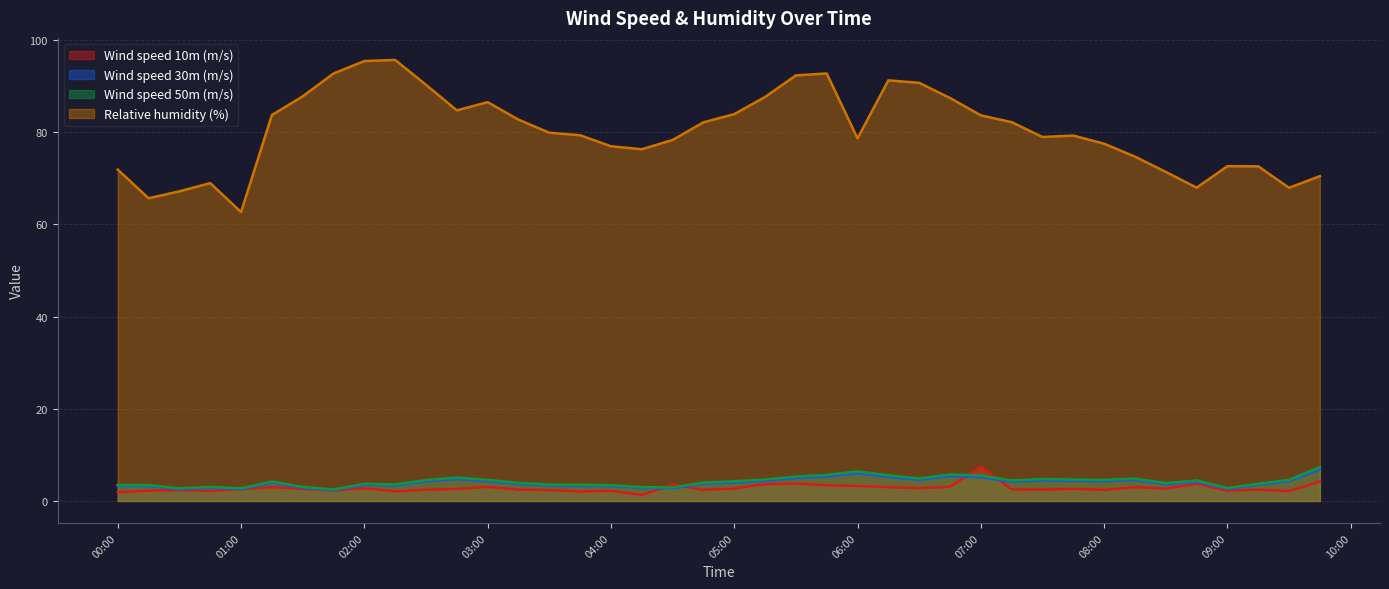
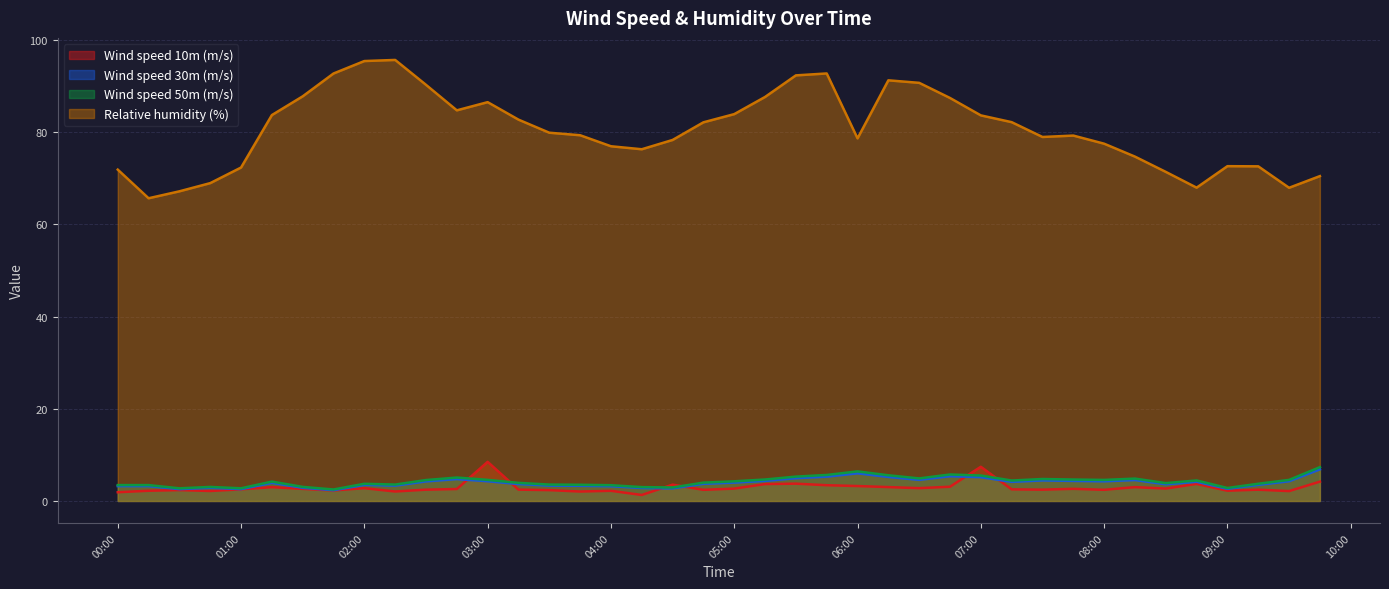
  {
    "Wind speed 10m (m/s)": {
      "00:00": 2,
      "02:00": 3,
-     "03:00": 3,
+     "03:00": 8,
      "04:00": 2,
      "05:00": 3,
      "06:00": 3,
      "07:00": 7,
      "08:00": 2
    },
    "Relative humidity (%)": {
      "00:00": 72,
-     "01:00": 63,
+     "01:00": 72,
      "02:00": 95,
      "03:00": 87,
      "04:00": 77,
      "05:00": 84,
      "06:00": 79,
      "07:00": 84,
      "08:00": 78,
      "09:00": 73
    }
  }
